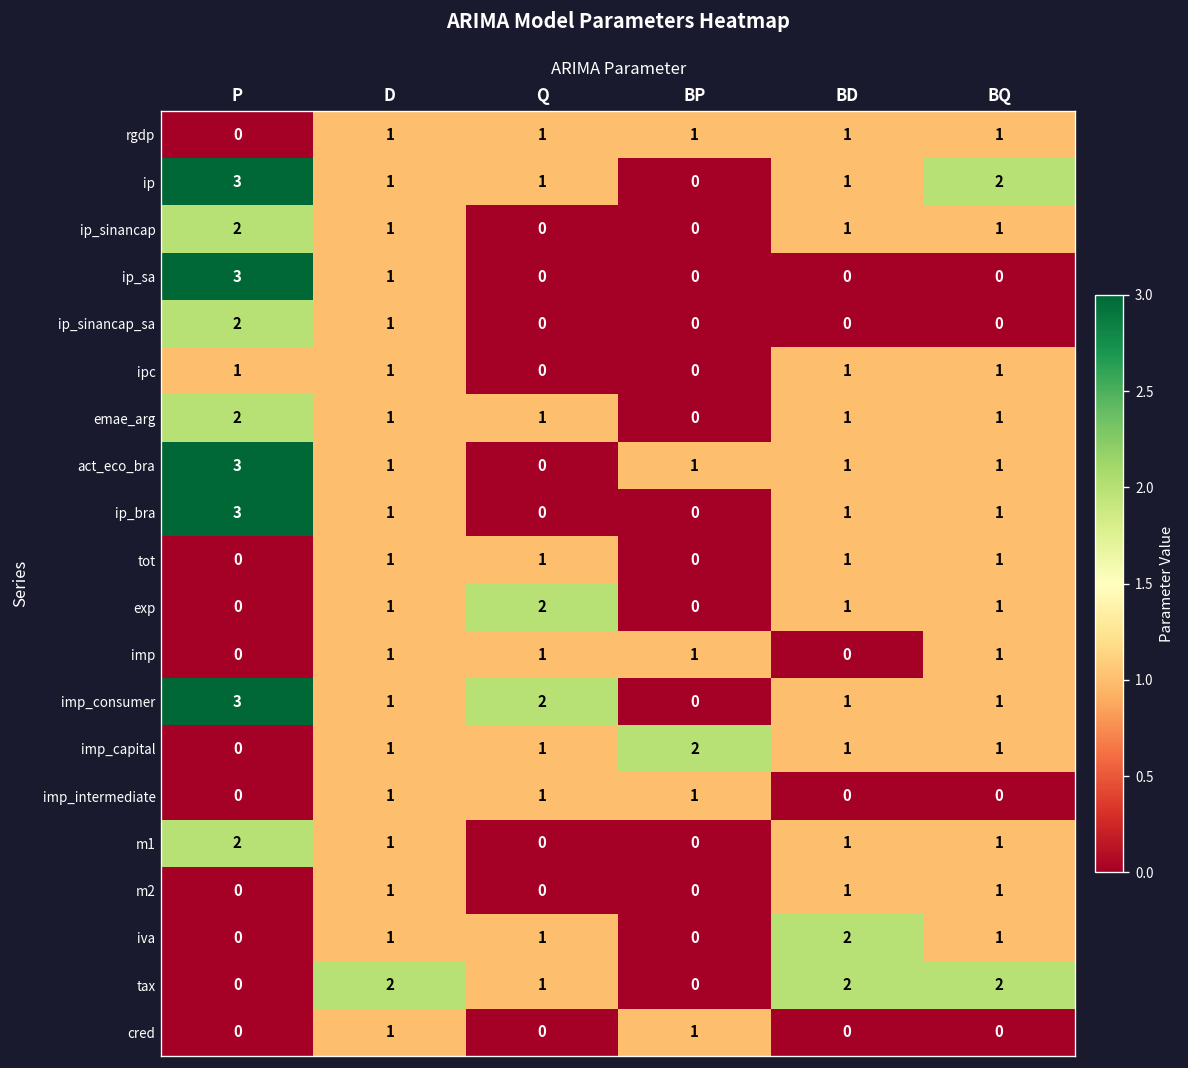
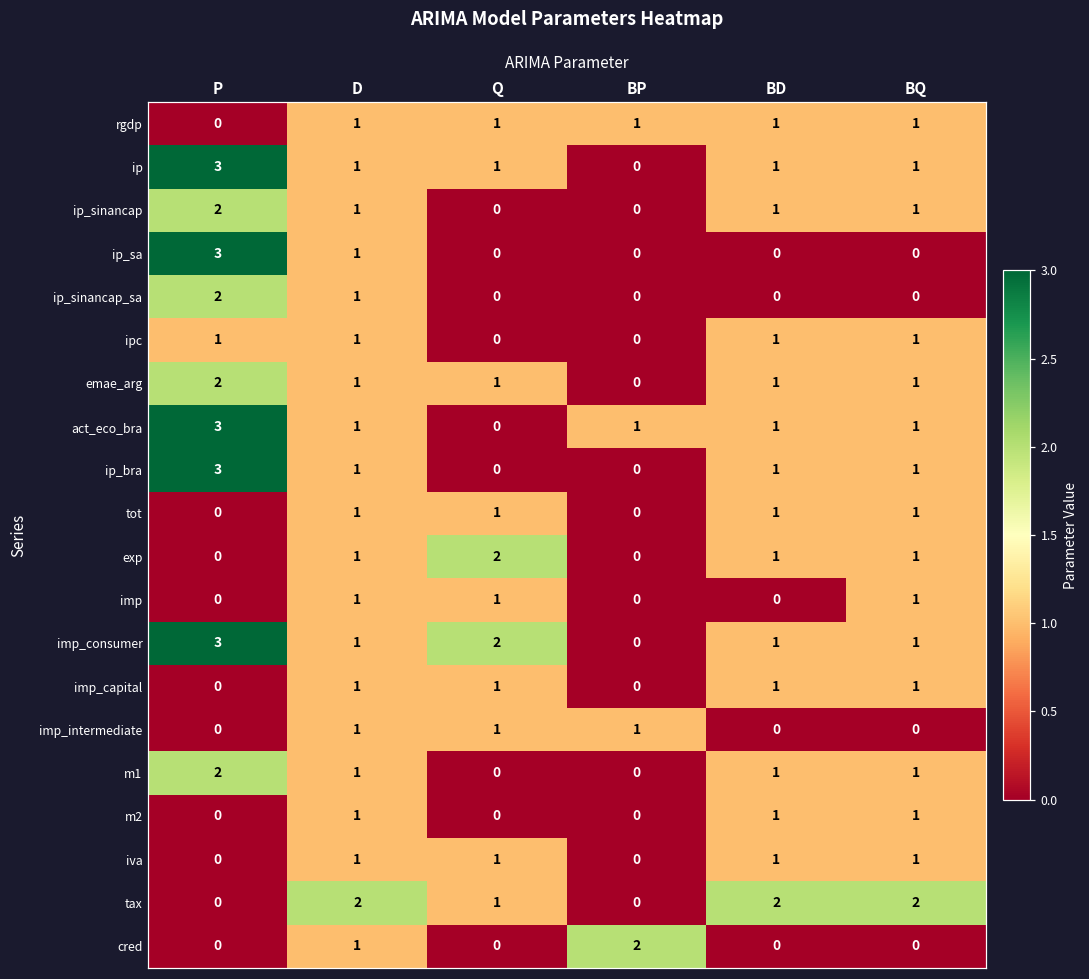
  {
    "rgdp": {
      "P": 0,
      "D": 1,
      "Q": 1,
      "BP": 1,
      "BD": 1,
      "BQ": 1
    },
    "ip": {
      "P": 3,
      "D": 1,
      "Q": 1,
      "BP": 0,
      "BD": 1,
-     "BQ": 2
+     "BQ": 1
    },
    "ip_sinancap": {
      "P": 2,
      "D": 1,
      "Q": 0,
      "BP": 0,
      "BD": 1,
      "BQ": 1
    },
    "ip_sa": {
      "P": 3,
      "D": 1,
      "Q": 0,
      "BP": 0,
      "BD": 0,
      "BQ": 0
    },
    "ip_sinancap_sa": {
      "P": 2,
      "D": 1,
      "Q": 0,
      "BP": 0,
      "BD": 0,
      "BQ": 0
    },
    "ipc": {
      "P": 1,
      "D": 1,
      "Q": 0,
      "BP": 0,
      "BD": 1,
      "BQ": 1
    },
    "emae_arg": {
      "P": 2,
      "D": 1,
      "Q": 1,
      "BP": 0,
      "BD": 1,
      "BQ": 1
    },
    "act_eco_bra": {
      "P": 3,
      "D": 1,
      "Q": 0,
      "BP": 1,
      "BD": 1,
      "BQ": 1
    },
    "ip_bra": {
      "P": 3,
      "D": 1,
      "Q": 0,
      "BP": 0,
      "BD": 1,
      "BQ": 1
    },
    "tot": {
      "P": 0,
      "D": 1,
      "Q": 1,
      "BP": 0,
      "BD": 1,
      "BQ": 1
    },
    "exp": {
      "P": 0,
      "D": 1,
      "Q": 2,
      "BP": 0,
      "BD": 1,
      "BQ": 1
    },
    "imp": {
      "P": 0,
      "D": 1,
      "Q": 1,
-     "BP": 1,
+     "BP": 0,
      "BD": 0,
      "BQ": 1
    },
    "imp_consumer": {
      "P": 3,
      "D": 1,
      "Q": 2,
      "BP": 0,
      "BD": 1,
      "BQ": 1
    },
    "imp_capital": {
      "P": 0,
      "D": 1,
      "Q": 1,
-     "BP": 2,
+     "BP": 0,
      "BD": 1,
      "BQ": 1
    },
    "imp_intermediate": {
      "P": 0,
      "D": 1,
      "Q": 1,
      "BP": 1,
      "BD": 0,
      "BQ": 0
    },
    "m1": {
      "P": 2,
      "D": 1,
      "Q": 0,
      "BP": 0,
      "BD": 1,
      "BQ": 1
    },
    "m2": {
      "P": 0,
      "D": 1,
      "Q": 0,
      "BP": 0,
      "BD": 1,
      "BQ": 1
    },
    "iva": {
      "P": 0,
      "D": 1,
      "Q": 1,
      "BP": 0,
-     "BD": 2,
+     "BD": 1,
      "BQ": 1
    },
    "tax": {
      "P": 0,
      "D": 2,
      "Q": 1,
      "BP": 0,
      "BD": 2,
      "BQ": 2
    },
    "cred": {
      "P": 0,
      "D": 1,
      "Q": 0,
-     "BP": 1,
+     "BP": 2,
      "BD": 0,
      "BQ": 0
    }
  }
